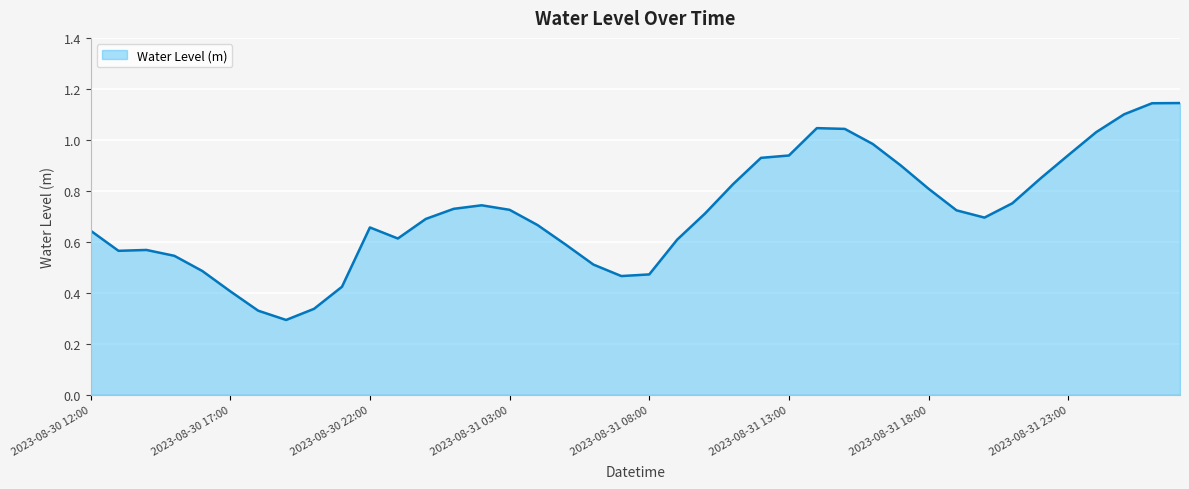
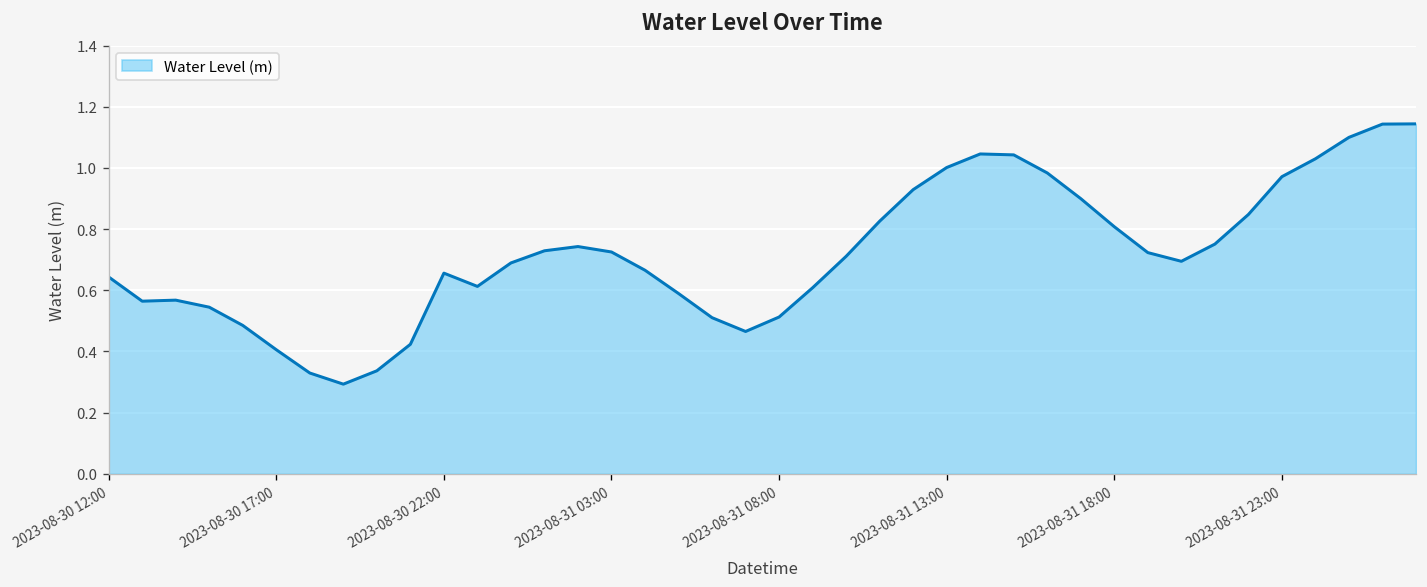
  {
    "2023-08-30 12:00": 0.64,
    "2023-08-30 17:00": 0.41,
    "2023-08-30 22:00": 0.66,
    "2023-08-31 03:00": 0.73,
-   "2023-08-31 08:00": 0.47,
-   "2023-08-31 13:00": 0.94,
+   "2023-08-31 08:00": 0.51,
+   "2023-08-31 13:00": 1.00,
    "2023-08-31 18:00": 0.81,
-   "2023-08-31 23:00": 0.94
+   "2023-08-31 23:00": 0.97
  }
